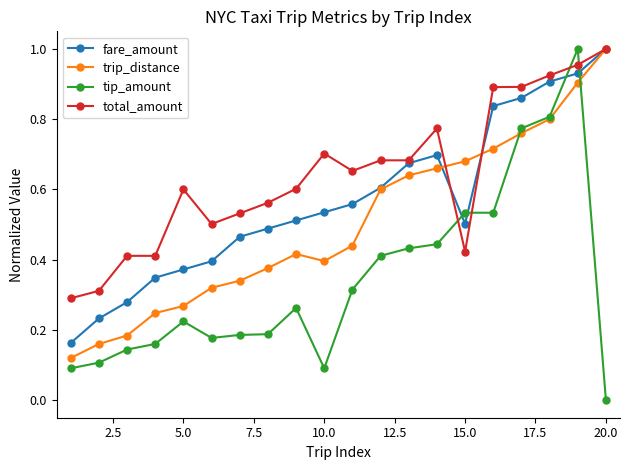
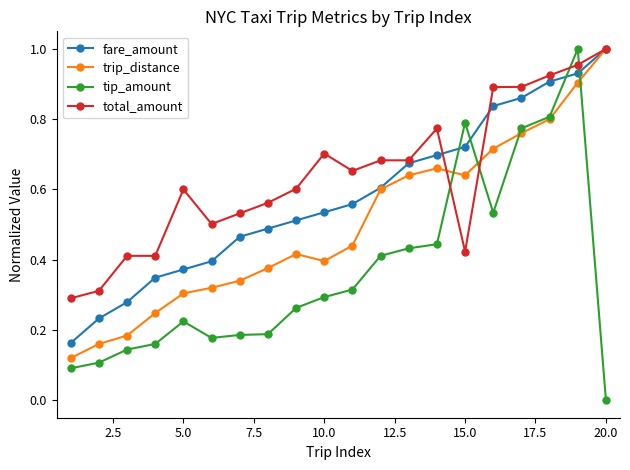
  {
    "fare_amount": {
      "5.0": 0.37,
      "10.0": 0.53,
-     "15.0": 0.50
+     "15.0": 0.72
    },
    "trip_distance": {
-     "5.0": 0.27,
+     "5.0": 0.30,
      "10.0": 0.40,
-     "15.0": 0.68
+     "15.0": 0.64
    },
    "tip_amount": {
      "5.0": 0.22,
-     "10.0": 0.09,
-     "15.0": 0.53,
+     "10.0": 0.29,
+     "15.0": 0.79,
      "20.0": 0.00
    },
    "total_amount": {
      "5.0": 0.60,
      "10.0": 0.70,
      "15.0": 0.42
    }
  }
